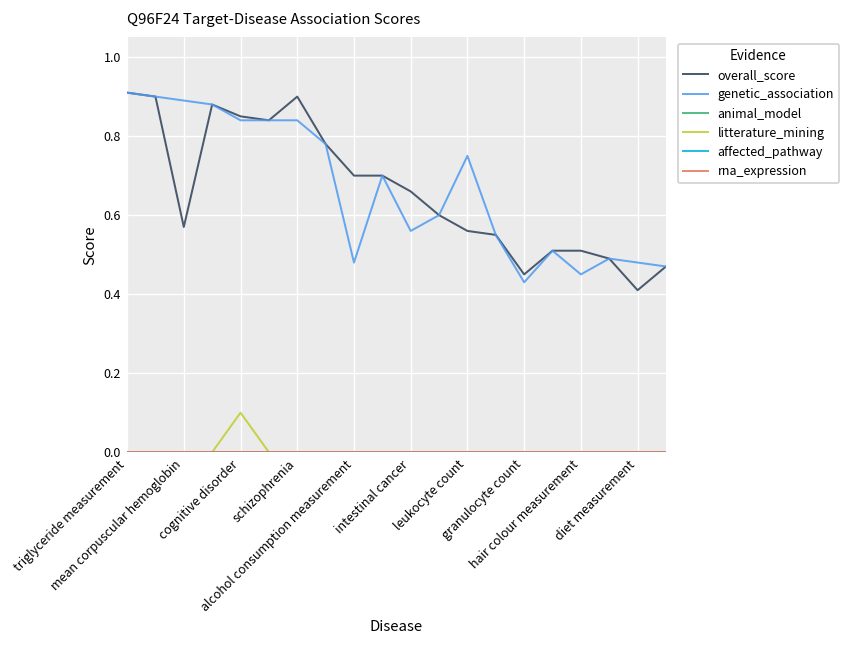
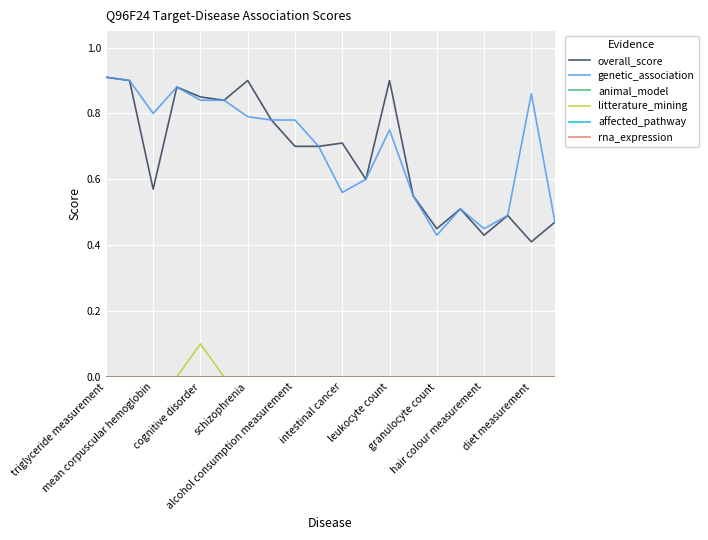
  {
    "overall_score": {
      "mean corpuscular hemoglobin": 0.57,
      "cognitive disorder": 0.85,
      "schizophrenia": 0.90,
      "alcohol consumption measurement": 0.70,
-     "intestinal cancer": 0.66,
-     "leukocyte count": 0.56,
+     "intestinal cancer": 0.71,
+     "leukocyte count": 0.90,
      "granulocyte count": 0.45,
-     "hair colour measurement": 0.51,
+     "hair colour measurement": 0.43,
      "diet measurement": 0.41
    },
    "genetic_association": {
-     "mean corpuscular hemoglobin": 0.89,
+     "mean corpuscular hemoglobin": 0.80,
      "cognitive disorder": 0.84,
-     "schizophrenia": 0.84,
-     "alcohol consumption measurement": 0.48,
+     "schizophrenia": 0.79,
+     "alcohol consumption measurement": 0.78,
      "intestinal cancer": 0.56,
      "leukocyte count": 0.75,
      "granulocyte count": 0.43,
      "hair colour measurement": 0.45,
-     "diet measurement": 0.48
+     "diet measurement": 0.86
    },
    "rna_expression": {
      "cognitive disorder": 0.00
    },
    "litterature_mining": {
      "cognitive disorder": 0.10
    }
  }
